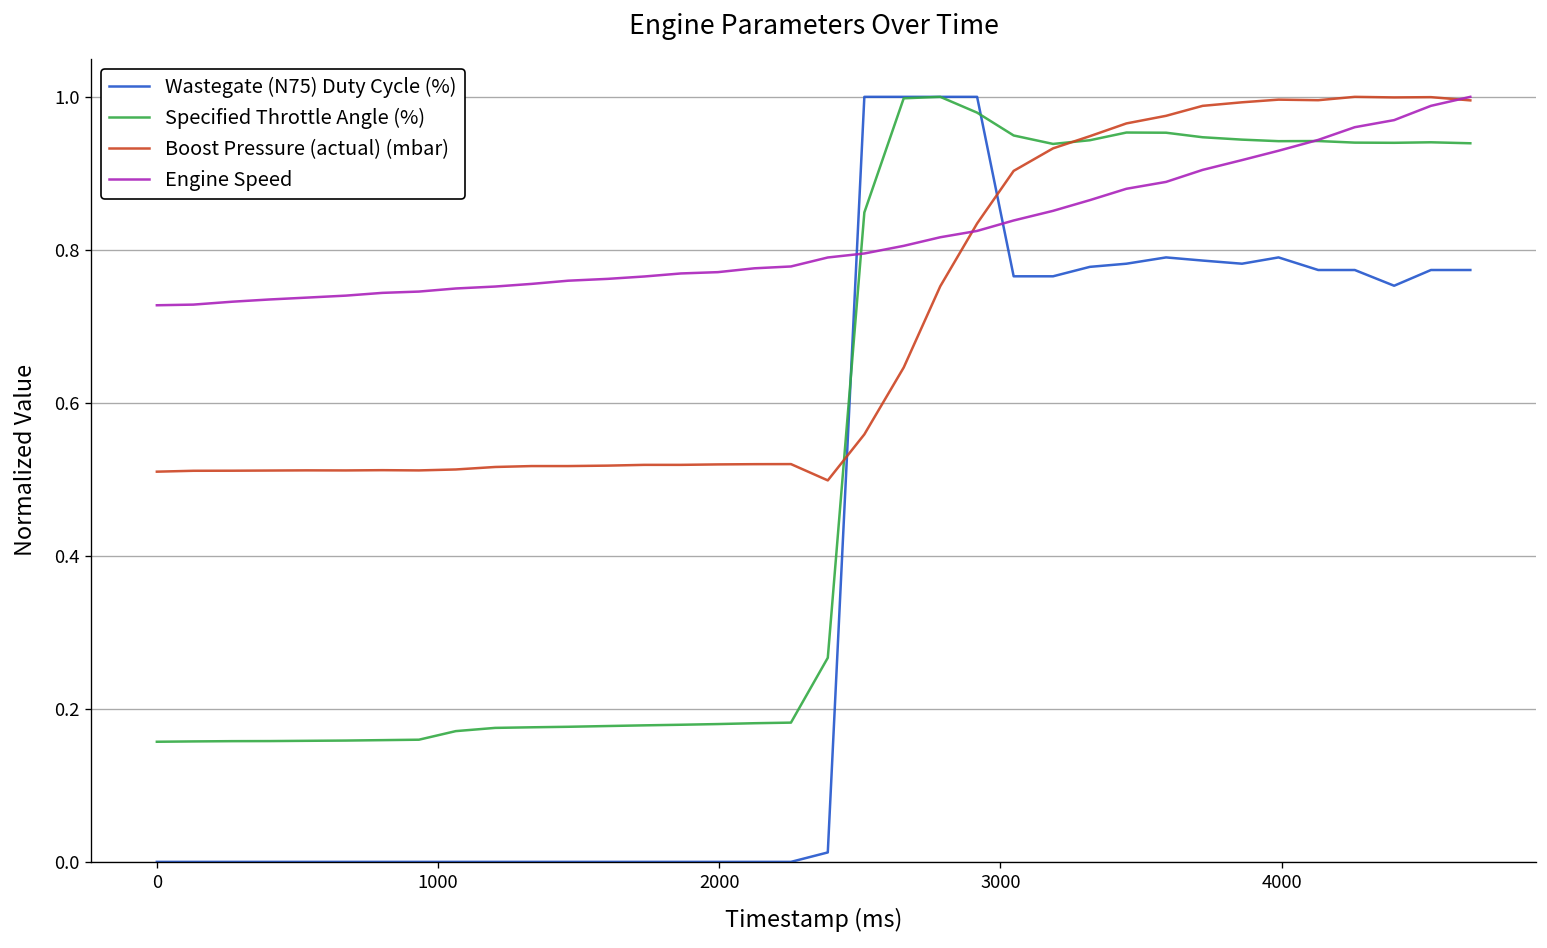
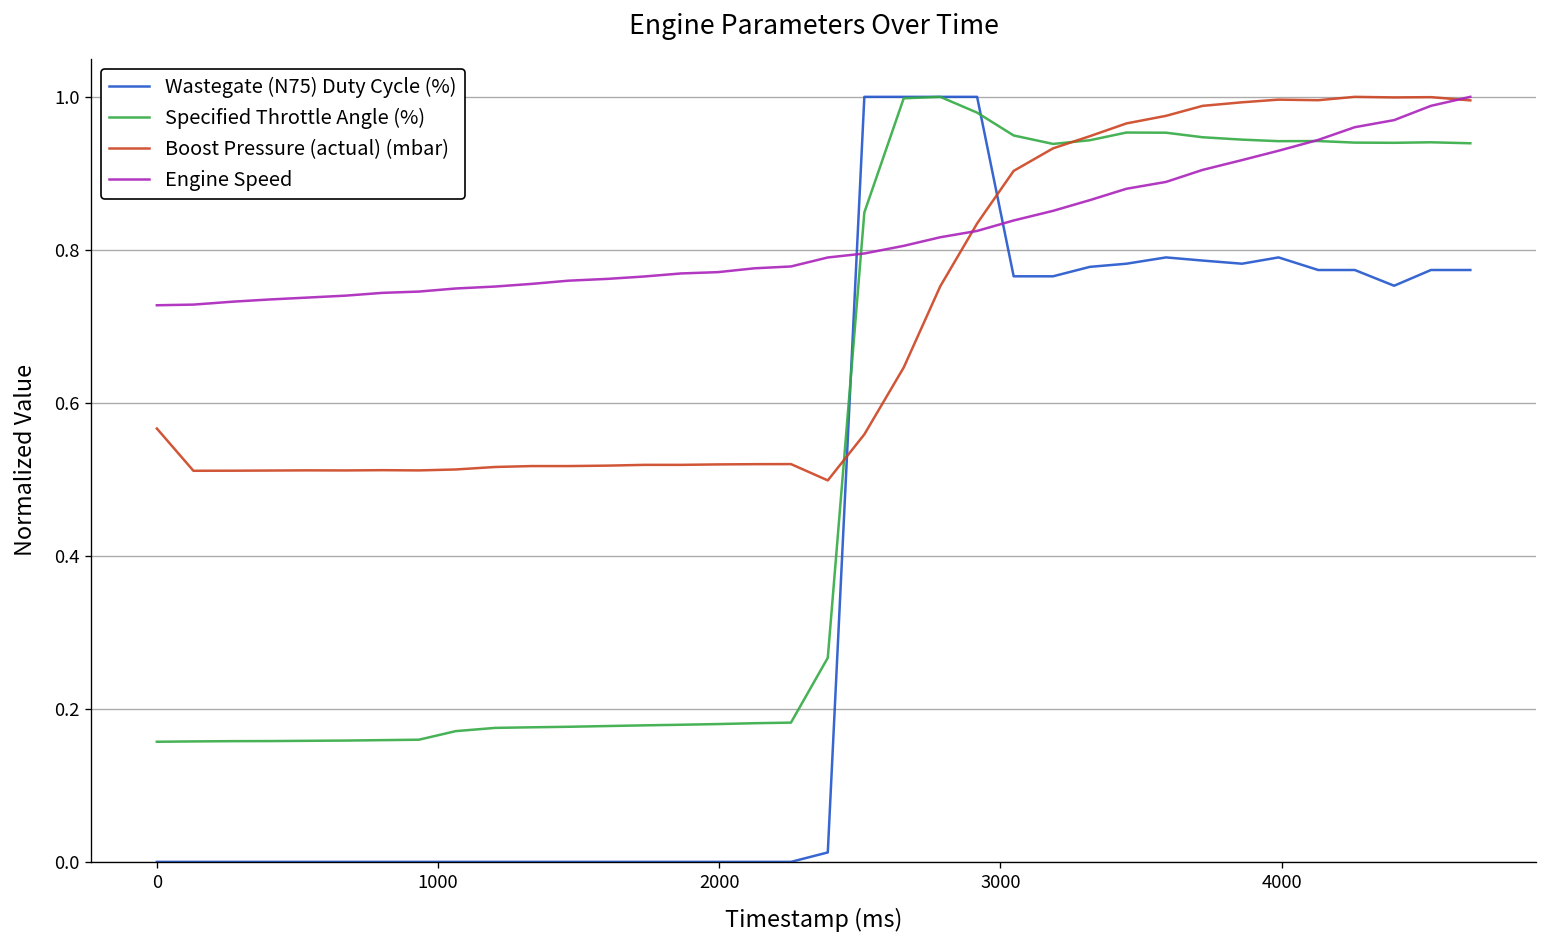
  {
    "Wastegate (N75) Duty Cycle (%)": {
      "0": 0.00
    },
    "Specified Throttle Angle (%)": {
      "0": 0.16
    },
    "Boost Pressure (actual) (mbar)": {
-     "0": 0.51
+     "0": 0.57
    },
    "Engine Speed": {
      "0": 0.73
    }
  }
